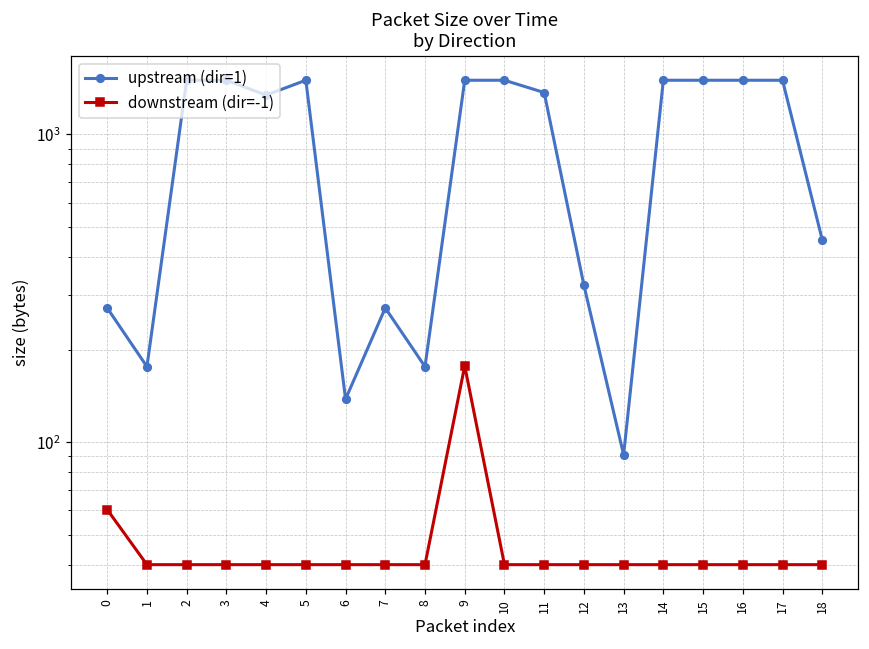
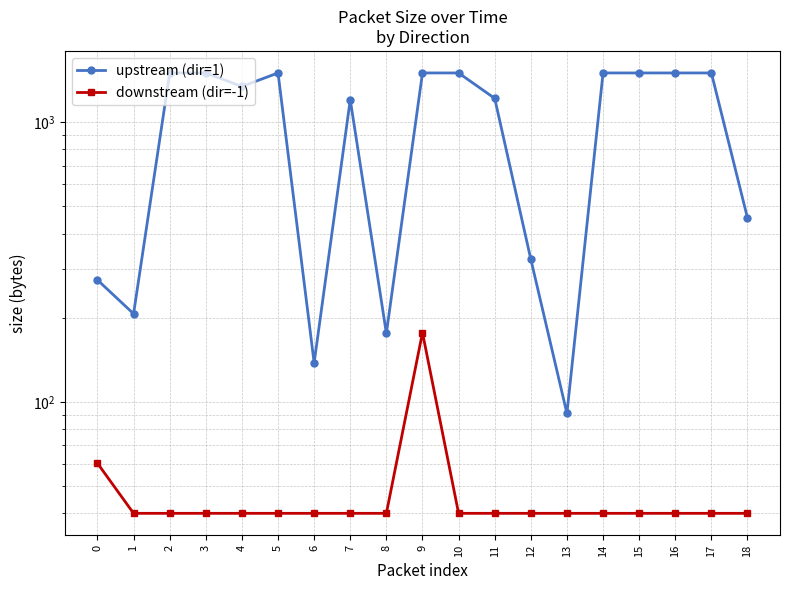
  {
    "upstream (dir=1)": {
      "0": 270,
-     "1": 180,
+     "1": 210,
      "5": 1500,
      "6": 140,
-     "7": 270,
+     "7": 1200,
      "8": 180,
      "9": 1500,
      "10": 1500,
-     "11": 1400,
+     "11": 1200,
      "12": 320,
      "13": 91,
      "14": 1500,
      "15": 1500,
      "16": 1500,
      "17": 1500,
      "18": 450
    },
    "downstream (dir=-1)": {
      "0": 60,
      "1": 40,
      "2": 40,
      "3": 40,
      "4": 40,
      "5": 40,
      "6": 40,
      "7": 40,
      "8": 40,
      "9": 180,
      "10": 40,
      "11": 40,
      "12": 40,
      "13": 40,
      "14": 40,
      "15": 40,
      "16": 40,
      "17": 40,
      "18": 40
    }
  }
